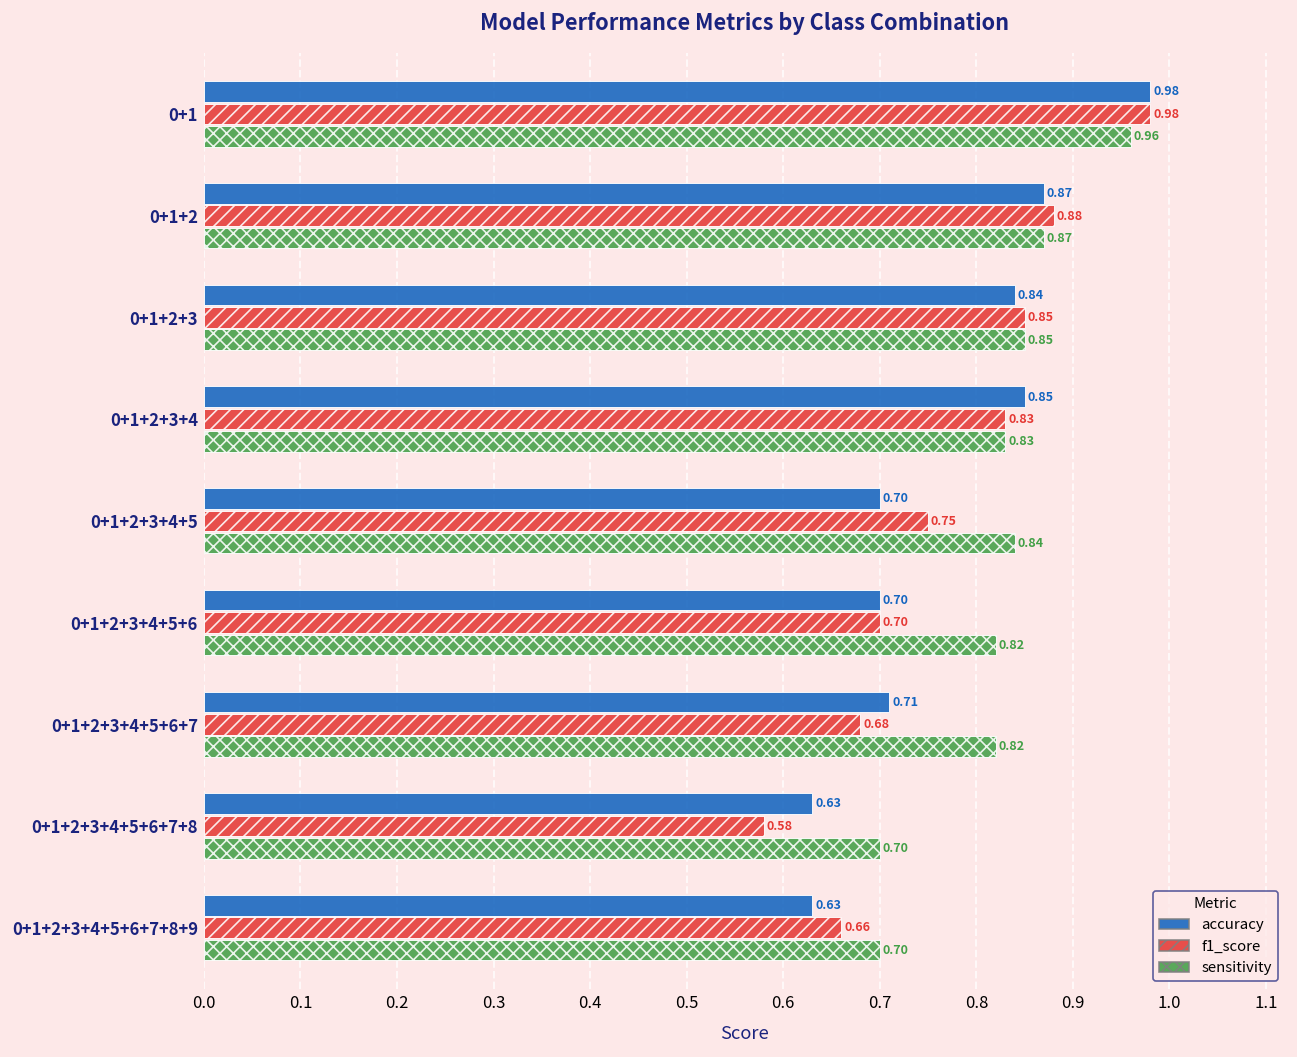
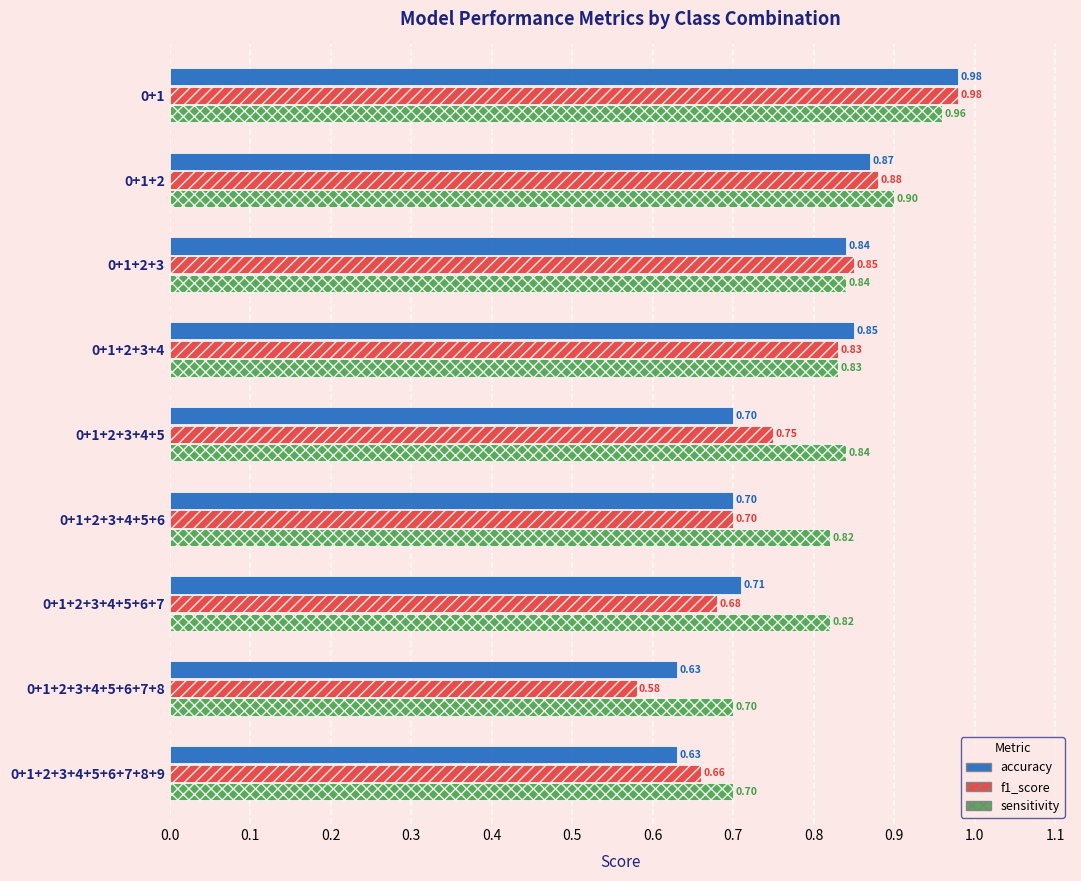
  {
    "accuracy": {
      "0+1": 0.98,
      "0+1+2": 0.87,
      "0+1+2+3": 0.84,
      "0+1+2+3+4": 0.85,
      "0+1+2+3+4+5": 0.70,
      "0+1+2+3+4+5+6": 0.70,
      "0+1+2+3+4+5+6+7": 0.71,
      "0+1+2+3+4+5+6+7+8": 0.63,
      "0+1+2+3+4+5+6+7+8+9": 0.63
    },
    "f1_score": {
      "0+1": 0.98,
      "0+1+2": 0.88,
      "0+1+2+3": 0.85,
      "0+1+2+3+4": 0.83,
      "0+1+2+3+4+5": 0.75,
      "0+1+2+3+4+5+6": 0.70,
      "0+1+2+3+4+5+6+7": 0.68,
      "0+1+2+3+4+5+6+7+8": 0.58,
      "0+1+2+3+4+5+6+7+8+9": 0.66
    },
    "sensitivity": {
      "0+1": 0.96,
-     "0+1+2": 0.87,
-     "0+1+2+3": 0.85,
+     "0+1+2": 0.90,
+     "0+1+2+3": 0.84,
      "0+1+2+3+4": 0.83,
      "0+1+2+3+4+5": 0.84,
      "0+1+2+3+4+5+6": 0.82,
      "0+1+2+3+4+5+6+7": 0.82,
      "0+1+2+3+4+5+6+7+8": 0.70,
      "0+1+2+3+4+5+6+7+8+9": 0.70
    }
  }
